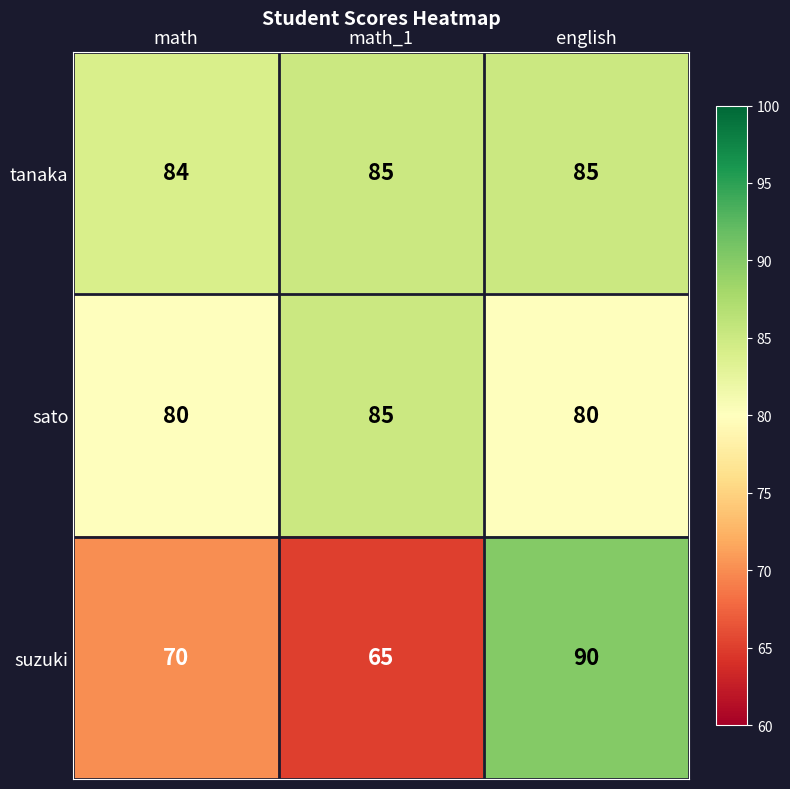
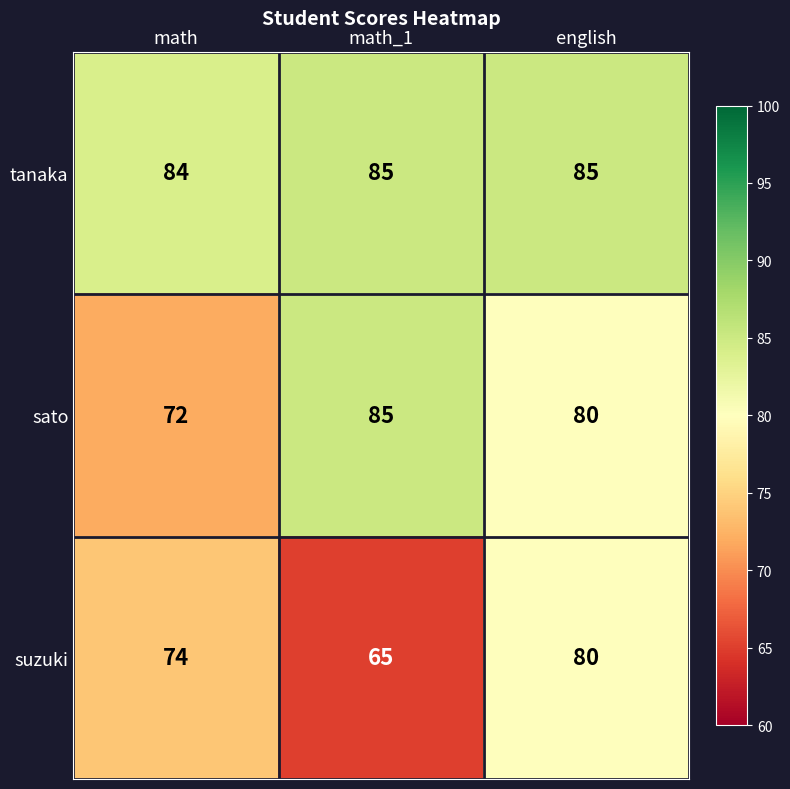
  {
    "tanaka": {
      "math": 84,
      "math_1": 85,
      "english": 85
    },
    "sato": {
-     "math": 80,
+     "math": 72,
      "math_1": 85,
      "english": 80
    },
    "suzuki": {
-     "math": 70,
+     "math": 74,
      "math_1": 65,
-     "english": 90
+     "english": 80
    }
  }
